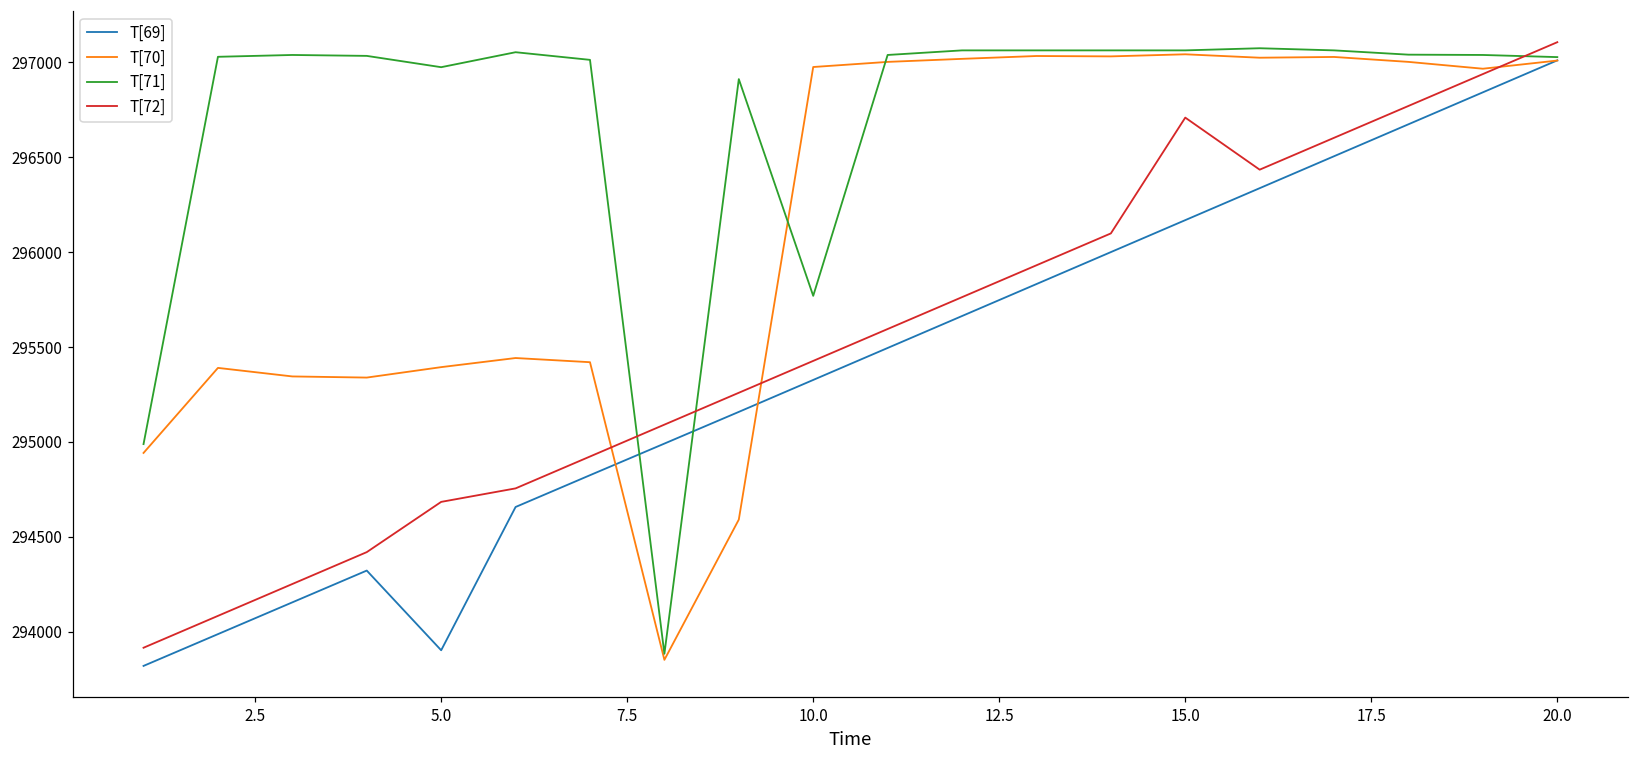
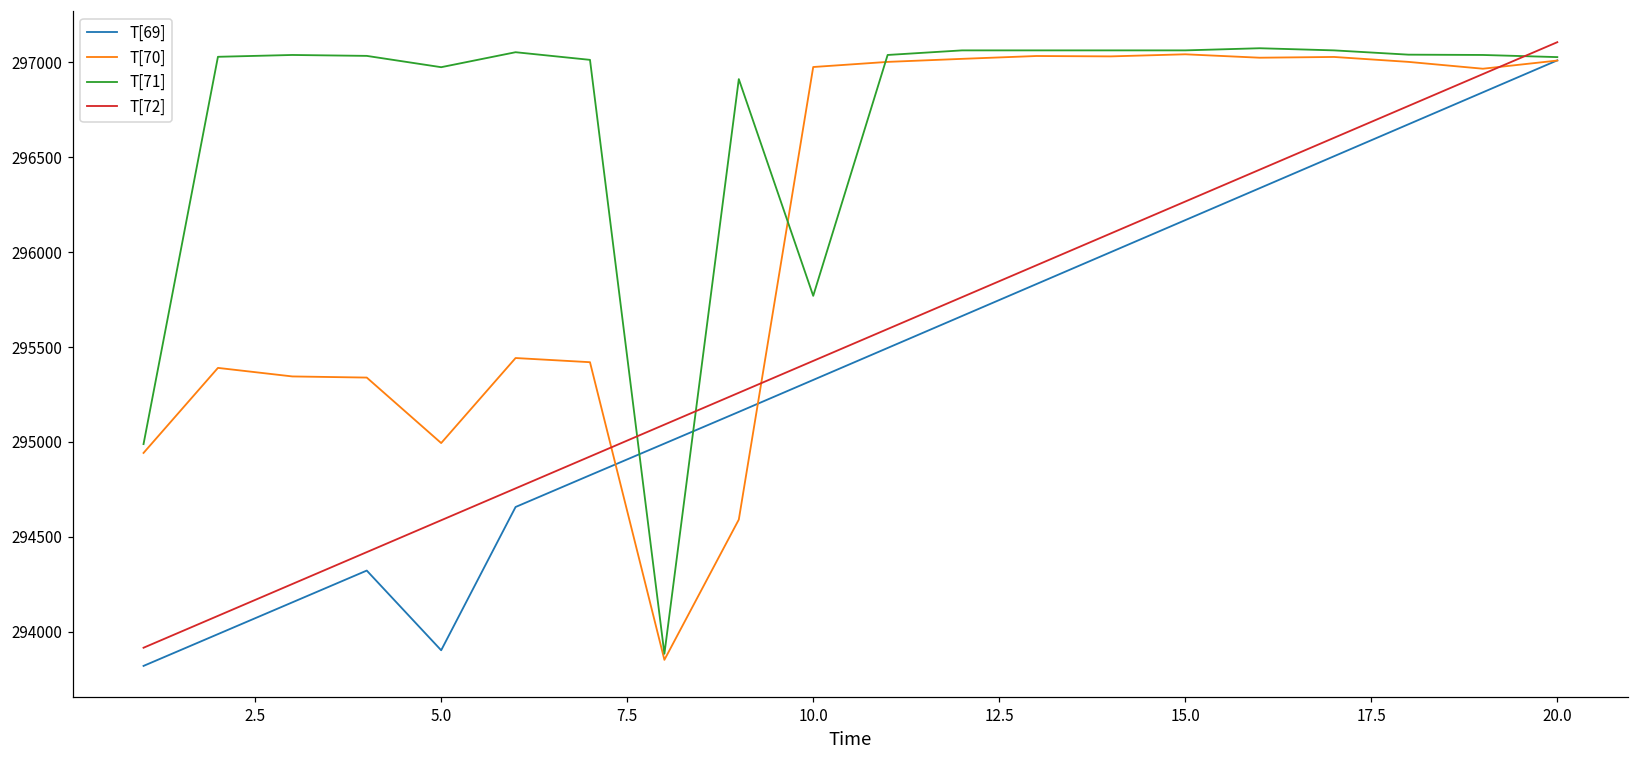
  {
    "T[69]": {
      "5.0": 293900,
      "10.0": 295330,
      "15.0": 296170
    },
    "T[70]": {
-     "5.0": 295390,
+     "5.0": 294990,
      "10.0": 296980,
      "15.0": 297040
    },
    "T[71]": {
      "5.0": 296970,
      "10.0": 295770,
      "15.0": 297060,
      "20.0": 297030
    },
    "T[72]": {
-     "5.0": 294680,
+     "5.0": 294590,
      "10.0": 295430,
-     "15.0": 296710,
+     "15.0": 296270,
      "20.0": 297110
    }
  }
